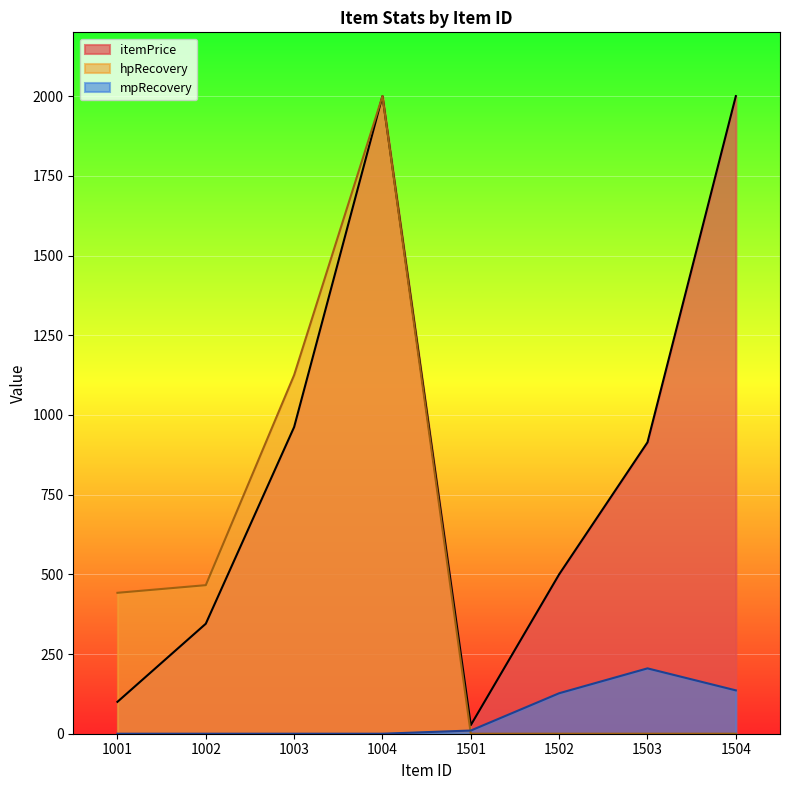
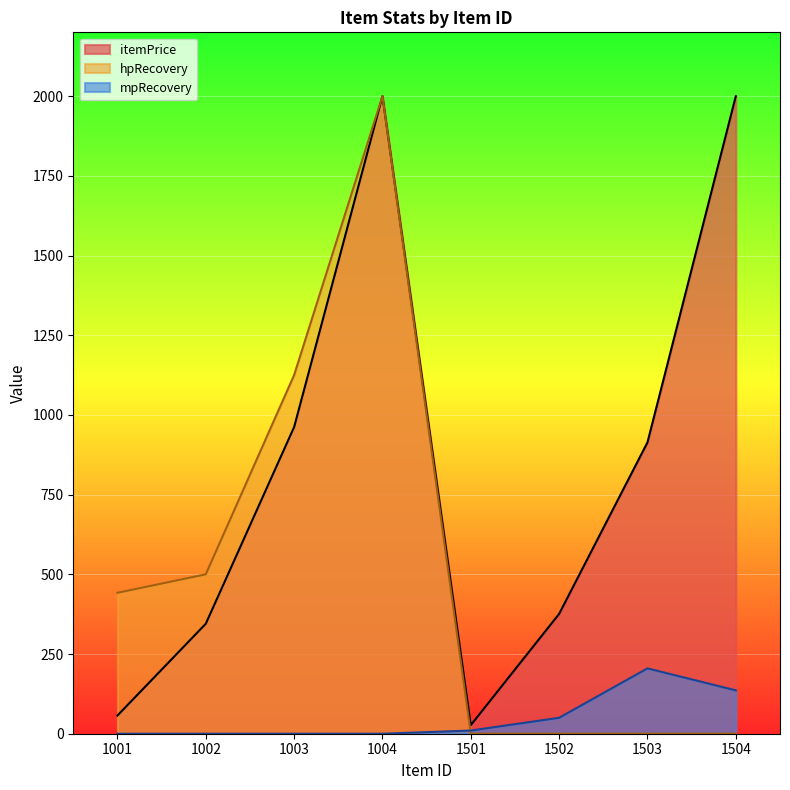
  {
    "itemPrice": {
-     "1001": 100,
+     "1001": 60,
      "1002": 350,
      "1003": 960,
      "1501": 30,
-     "1502": 500,
+     "1502": 380,
      "1503": 910,
      "1504": 2000
    },
    "hpRecovery": {
      "1001": 440,
-     "1002": 470,
+     "1002": 500,
      "1003": 1130,
      "1501": 0,
      "1502": 0,
      "1503": 0,
      "1504": 0
    },
    "mpRecovery": {
      "1001": 0,
      "1002": 0,
      "1003": 0,
      "1004": 0,
      "1501": 10,
-     "1502": 130,
+     "1502": 50,
      "1503": 210,
      "1504": 140
    }
  }
